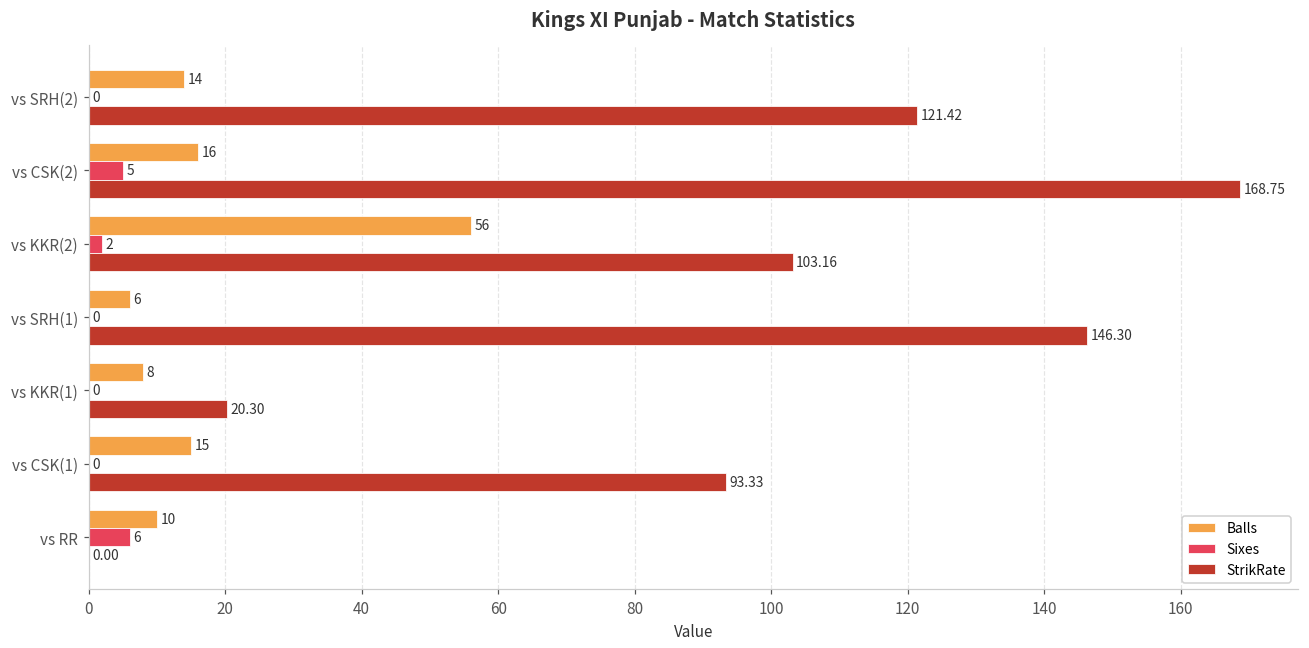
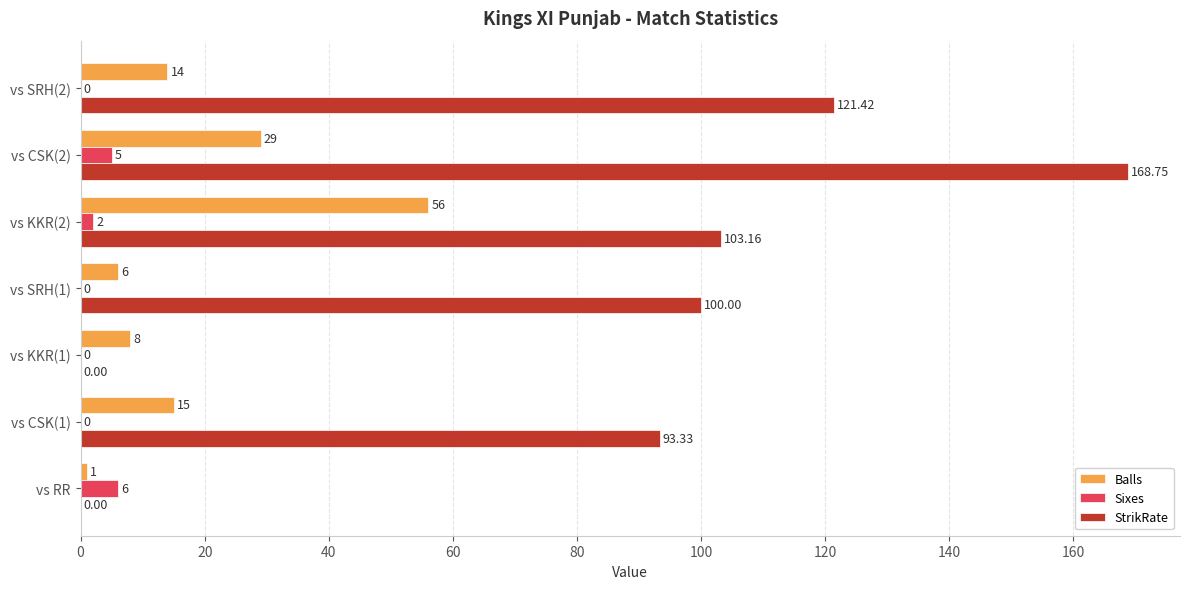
  {
    "Balls": {
      "vs SRH(2)": 14,
-     "vs CSK(2)": 16,
+     "vs CSK(2)": 29,
      "vs KKR(2)": 56,
      "vs SRH(1)": 6,
      "vs KKR(1)": 8,
      "vs CSK(1)": 15,
-     "vs RR": 10
+     "vs RR": 1
    },
    "Sixes": {
      "vs SRH(2)": 0,
      "vs CSK(2)": 5,
      "vs KKR(2)": 2,
      "vs SRH(1)": 0,
      "vs KKR(1)": 0,
      "vs CSK(1)": 0,
      "vs RR": 6
    },
    "StrikRate": {
      "vs SRH(2)": 121.42,
      "vs CSK(2)": 168.75,
      "vs KKR(2)": 103.16,
-     "vs SRH(1)": 146.30,
-     "vs KKR(1)": 20.30,
+     "vs SRH(1)": 100.00,
+     "vs KKR(1)": 0.00,
      "vs CSK(1)": 93.33,
      "vs RR": 0.00
    }
  }
